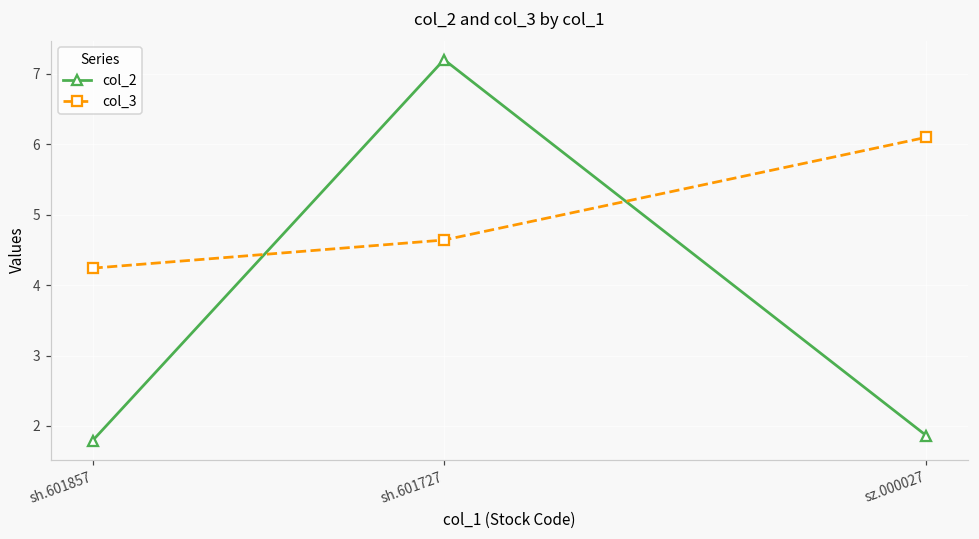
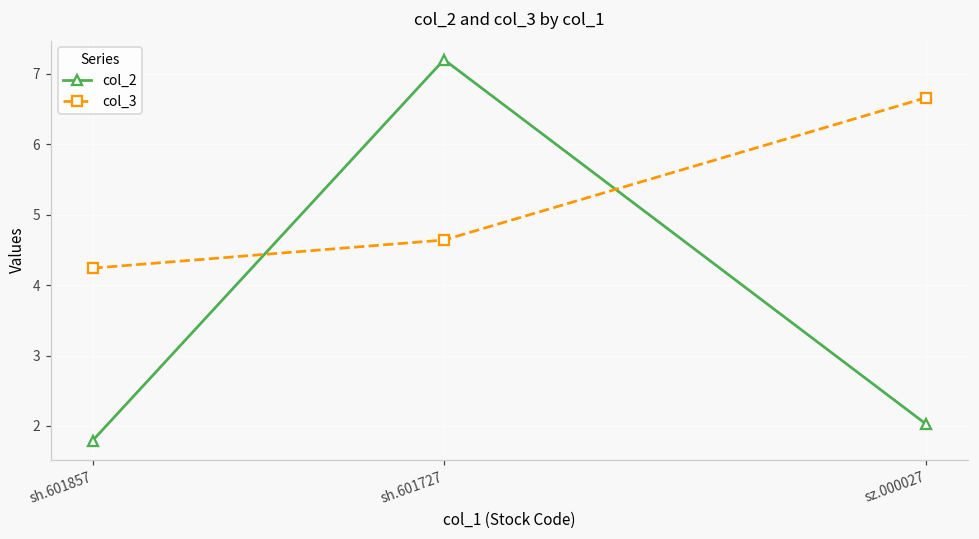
  {
    "col_2": {
      "sh.601857": 1.8,
      "sh.601727": 7.2,
-     "sz.000027": 1.9
+     "sz.000027": 2.0
    },
    "col_3": {
      "sh.601857": 4.2,
      "sh.601727": 4.6,
-     "sz.000027": 6.1
+     "sz.000027": 6.7
    }
  }
